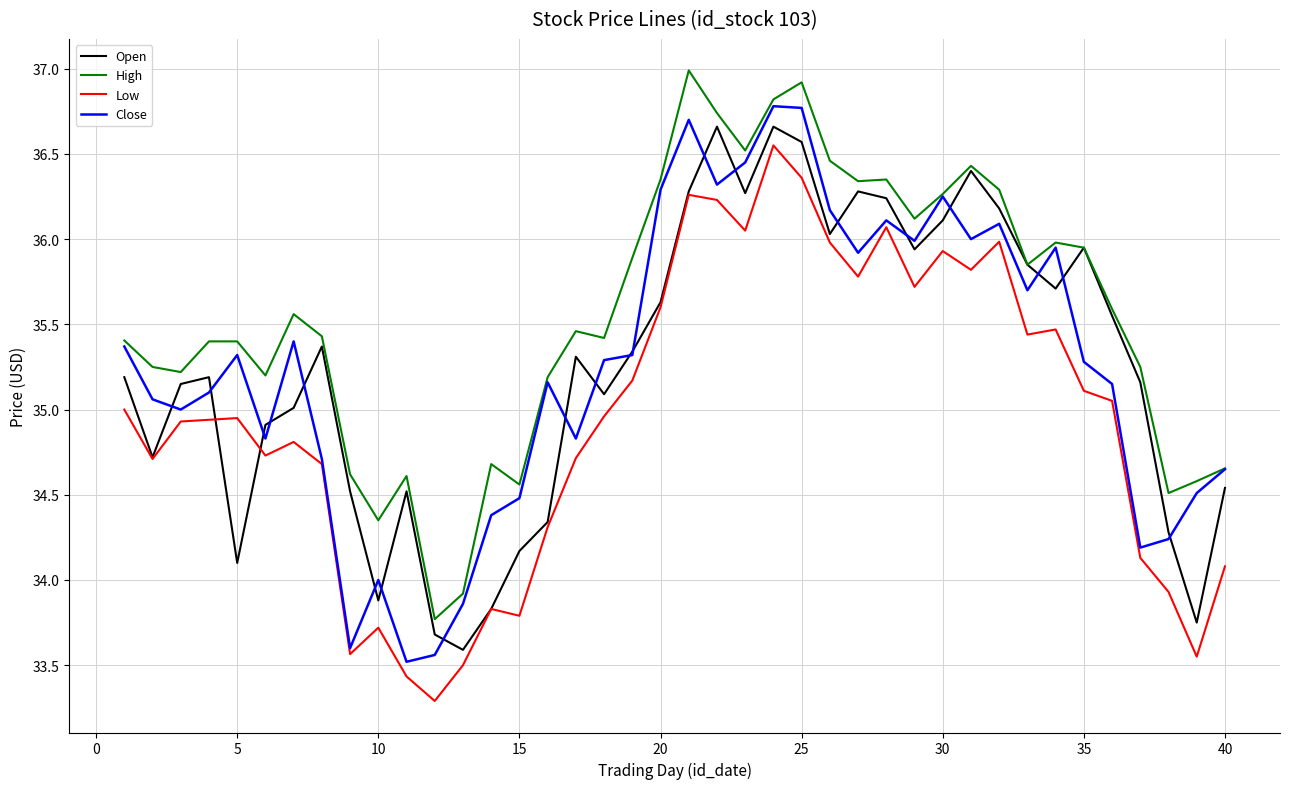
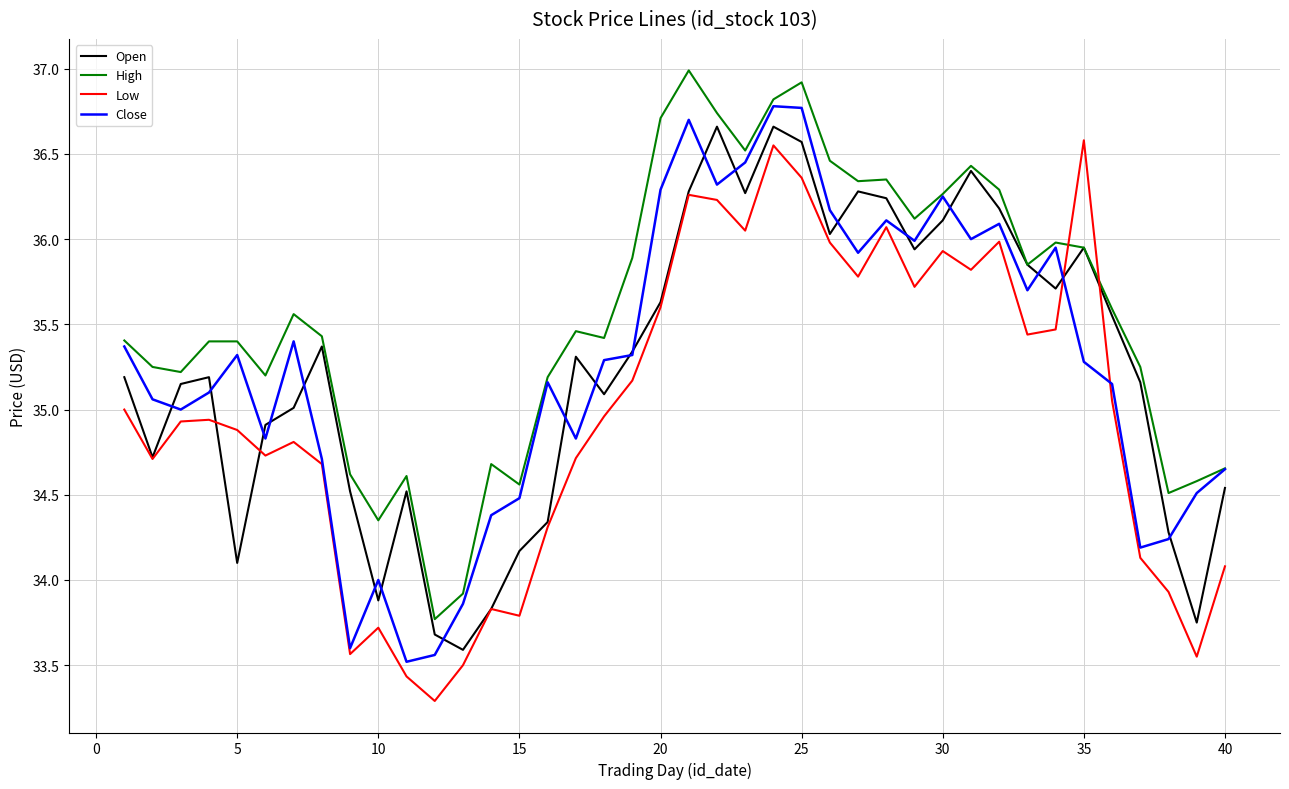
  {
    "Open": {
      "5": 34.10,
      "10": 33.88,
      "15": 34.17,
      "20": 35.63,
      "25": 36.57,
      "30": 36.11,
      "40": 34.54
    },
    "High": {
      "5": 35.40,
      "10": 34.35,
      "15": 34.56,
-     "20": 36.35,
+     "20": 36.71,
      "25": 36.92
    },
    "Low": {
-     "5": 34.95,
+     "5": 34.88,
      "10": 33.72,
      "15": 33.79,
      "20": 35.60,
      "25": 36.36,
      "30": 35.93,
-     "35": 35.11,
+     "35": 36.58,
      "40": 34.08
    },
    "Close": {
      "5": 35.32,
      "10": 34.00,
      "15": 34.48,
      "20": 36.29,
      "25": 36.77,
      "35": 35.28
    }
  }
